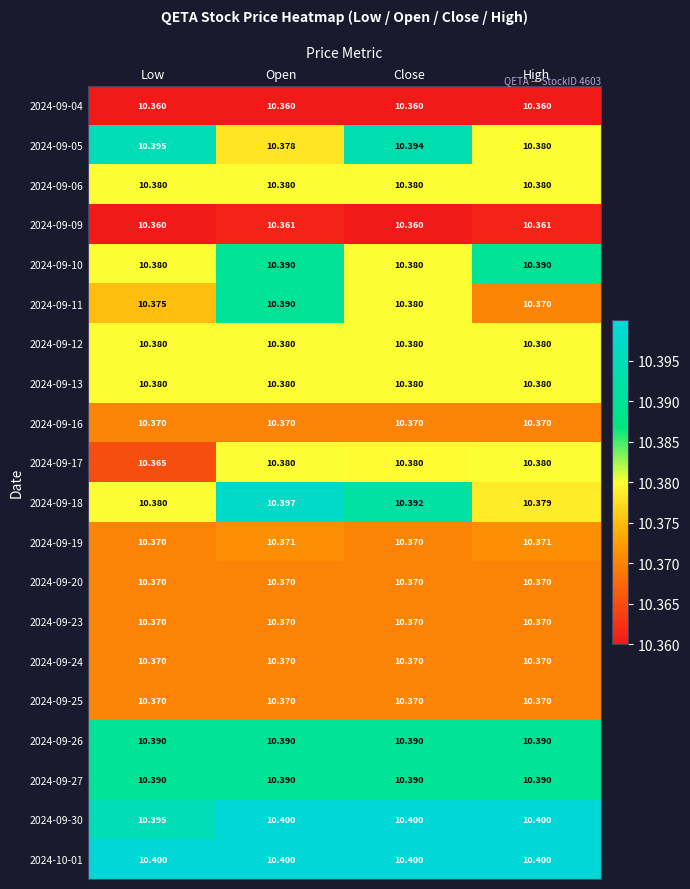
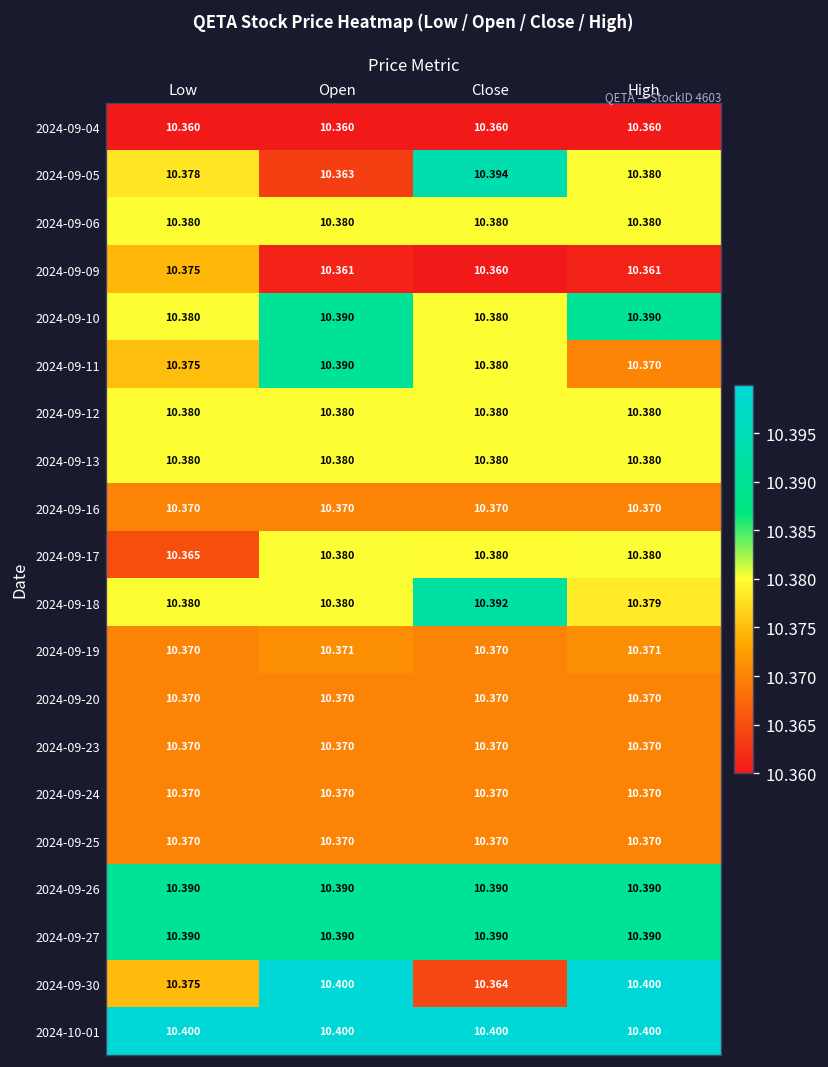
  {
    "2024-09-04": {
      "Low": 10.360,
      "Open": 10.360,
      "Close": 10.360,
      "High": 10.360
    },
    "2024-09-05": {
-     "Low": 10.395,
-     "Open": 10.378,
+     "Low": 10.378,
+     "Open": 10.363,
      "Close": 10.394,
      "High": 10.380
    },
    "2024-09-06": {
      "Low": 10.380,
      "Open": 10.380,
      "Close": 10.380,
      "High": 10.380
    },
    "2024-09-09": {
-     "Low": 10.360,
+     "Low": 10.375,
      "Open": 10.361,
      "Close": 10.360,
      "High": 10.361
    },
    "2024-09-10": {
      "Low": 10.380,
      "Open": 10.390,
      "Close": 10.380,
      "High": 10.390
    },
    "2024-09-11": {
      "Low": 10.375,
      "Open": 10.390,
      "Close": 10.380,
      "High": 10.370
    },
    "2024-09-12": {
      "Low": 10.380,
      "Open": 10.380,
      "Close": 10.380,
      "High": 10.380
    },
    "2024-09-13": {
      "Low": 10.380,
      "Open": 10.380,
      "Close": 10.380,
      "High": 10.380
    },
    "2024-09-16": {
      "Low": 10.370,
      "Open": 10.370,
      "Close": 10.370,
      "High": 10.370
    },
    "2024-09-17": {
      "Low": 10.365,
      "Open": 10.380,
      "Close": 10.380,
      "High": 10.380
    },
    "2024-09-18": {
      "Low": 10.380,
-     "Open": 10.397,
+     "Open": 10.380,
      "Close": 10.392,
      "High": 10.379
    },
    "2024-09-19": {
      "Low": 10.370,
      "Open": 10.371,
      "Close": 10.370,
      "High": 10.371
    },
    "2024-09-20": {
      "Low": 10.370,
      "Open": 10.370,
      "Close": 10.370,
      "High": 10.370
    },
    "2024-09-23": {
      "Low": 10.370,
      "Open": 10.370,
      "Close": 10.370,
      "High": 10.370
    },
    "2024-09-24": {
      "Low": 10.370,
      "Open": 10.370,
      "Close": 10.370,
      "High": 10.370
    },
    "2024-09-25": {
      "Low": 10.370,
      "Open": 10.370,
      "Close": 10.370,
      "High": 10.370
    },
    "2024-09-26": {
      "Low": 10.390,
      "Open": 10.390,
      "Close": 10.390,
      "High": 10.390
    },
    "2024-09-27": {
      "Low": 10.390,
      "Open": 10.390,
      "Close": 10.390,
      "High": 10.390
    },
    "2024-09-30": {
-     "Low": 10.395,
+     "Low": 10.375,
      "Open": 10.400,
-     "Close": 10.400,
+     "Close": 10.364,
      "High": 10.400
    },
    "2024-10-01": {
      "Low": 10.400,
      "Open": 10.400,
      "Close": 10.400,
      "High": 10.400
    }
  }
